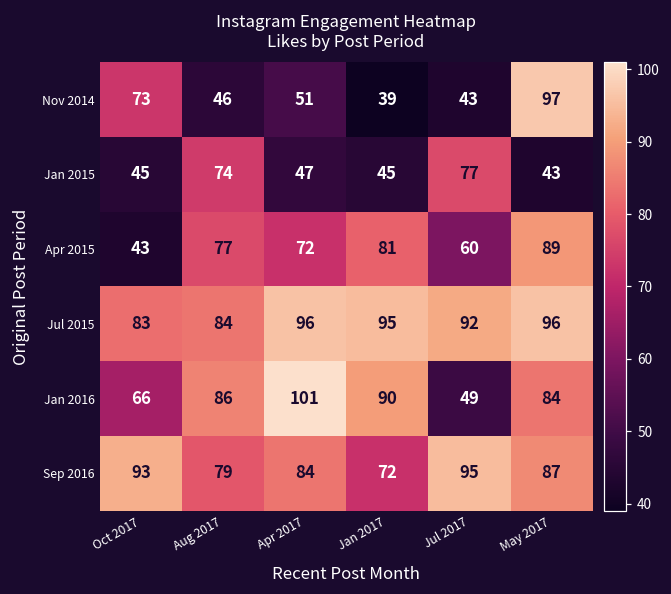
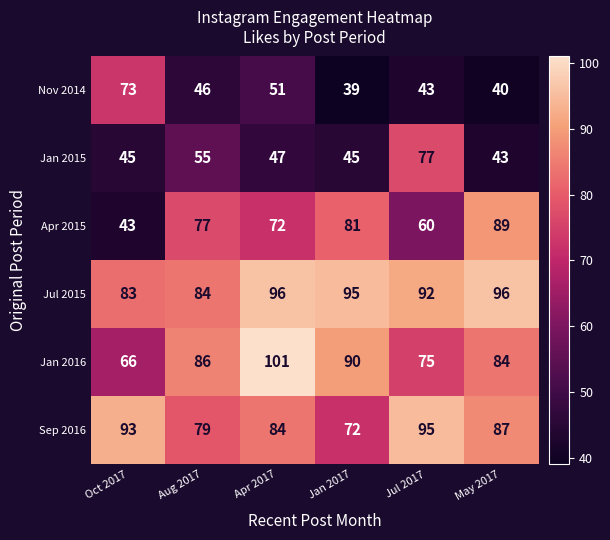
  {
    "Nov 2014": {
      "Oct 2017": 73,
      "Aug 2017": 46,
      "Apr 2017": 51,
      "Jan 2017": 39,
      "Jul 2017": 43,
-     "May 2017": 97
+     "May 2017": 40
    },
    "Jan 2015": {
      "Oct 2017": 45,
-     "Aug 2017": 74,
+     "Aug 2017": 55,
      "Apr 2017": 47,
      "Jan 2017": 45,
      "Jul 2017": 77,
      "May 2017": 43
    },
    "Apr 2015": {
      "Oct 2017": 43,
      "Aug 2017": 77,
      "Apr 2017": 72,
      "Jan 2017": 81,
      "Jul 2017": 60,
      "May 2017": 89
    },
    "Jul 2015": {
      "Oct 2017": 83,
      "Aug 2017": 84,
      "Apr 2017": 96,
      "Jan 2017": 95,
      "Jul 2017": 92,
      "May 2017": 96
    },
    "Jan 2016": {
      "Oct 2017": 66,
      "Aug 2017": 86,
      "Apr 2017": 101,
      "Jan 2017": 90,
-     "Jul 2017": 49,
+     "Jul 2017": 75,
      "May 2017": 84
    },
    "Sep 2016": {
      "Oct 2017": 93,
      "Aug 2017": 79,
      "Apr 2017": 84,
      "Jan 2017": 72,
      "Jul 2017": 95,
      "May 2017": 87
    }
  }
